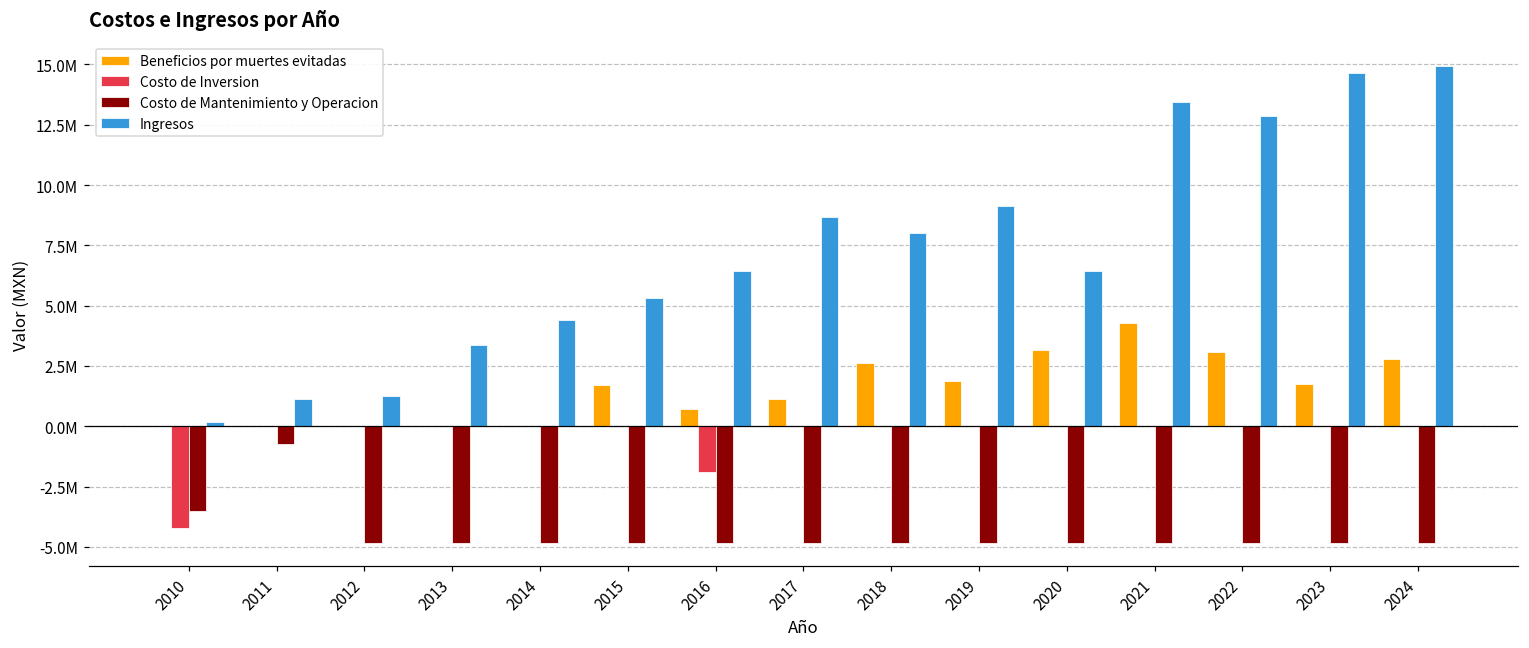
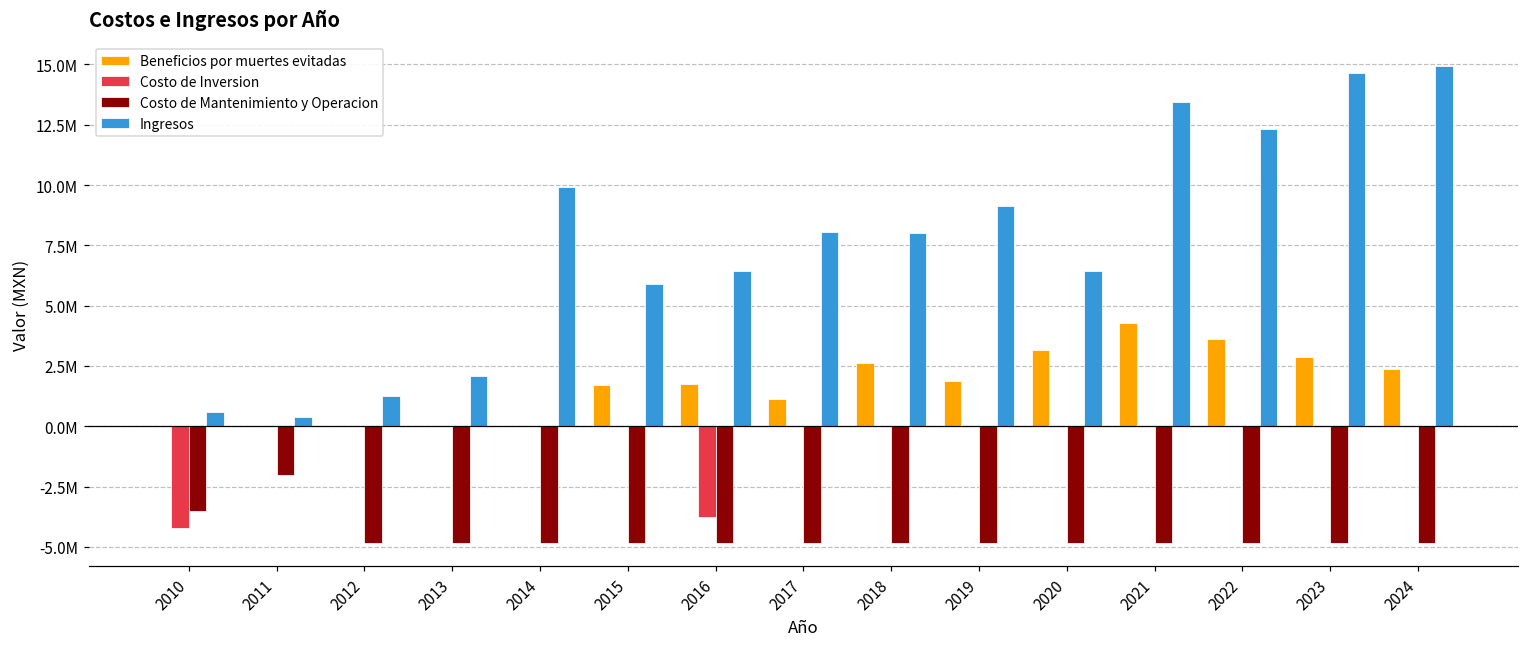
  {
    "Beneficios por muertes evitadas": {
      "2010": 0,
      "2011": 0,
      "2012": 0,
      "2013": 0,
      "2014": 0,
      "2015": 1700000,
-     "2016": 700000,
+     "2016": 1700000,
      "2017": 1100000,
      "2018": 2600000,
      "2019": 1900000,
      "2020": 3100000,
      "2021": 4300000,
-     "2022": 3100000,
-     "2023": 1800000,
-     "2024": 2800000
+     "2022": 3600000,
+     "2023": 2900000,
+     "2024": 2400000
    },
    "Costo de Inversion": {
      "2010": -4200000,
      "2011": 0,
      "2012": 0,
      "2013": 0,
      "2014": 0,
      "2015": 0,
-     "2016": -1900000,
+     "2016": -3800000,
      "2017": 0,
      "2018": 0,
      "2019": 0,
      "2020": 0,
      "2021": 0,
      "2022": 0,
      "2023": 0,
      "2024": 0
    },
    "Costo de Mantenimiento y Operacion": {
      "2010": -3500000,
-     "2011": -700000,
+     "2011": -2000000,
      "2012": -4800000,
      "2013": -4800000,
      "2014": -4800000,
      "2015": -4800000,
      "2016": -4800000,
      "2017": -4800000,
      "2018": -4800000,
      "2019": -4800000,
      "2020": -4800000,
      "2021": -4800000,
      "2022": -4800000,
      "2023": -4800000,
      "2024": -4800000
    },
    "Ingresos": {
-     "2010": 200000,
-     "2011": 1100000,
+     "2010": 600000,
+     "2011": 400000,
      "2012": 1300000,
-     "2013": 3400000,
-     "2014": 4400000,
-     "2015": 5300000,
+     "2013": 2100000,
+     "2014": 9900000,
+     "2015": 5900000,
      "2016": 6400000,
-     "2017": 8700000,
+     "2017": 8000000,
      "2018": 8000000,
      "2019": 9100000,
      "2020": 6400000,
      "2021": 13400000,
-     "2022": 12900000,
+     "2022": 12300000,
      "2023": 14700000,
      "2024": 14900000
    }
  }
